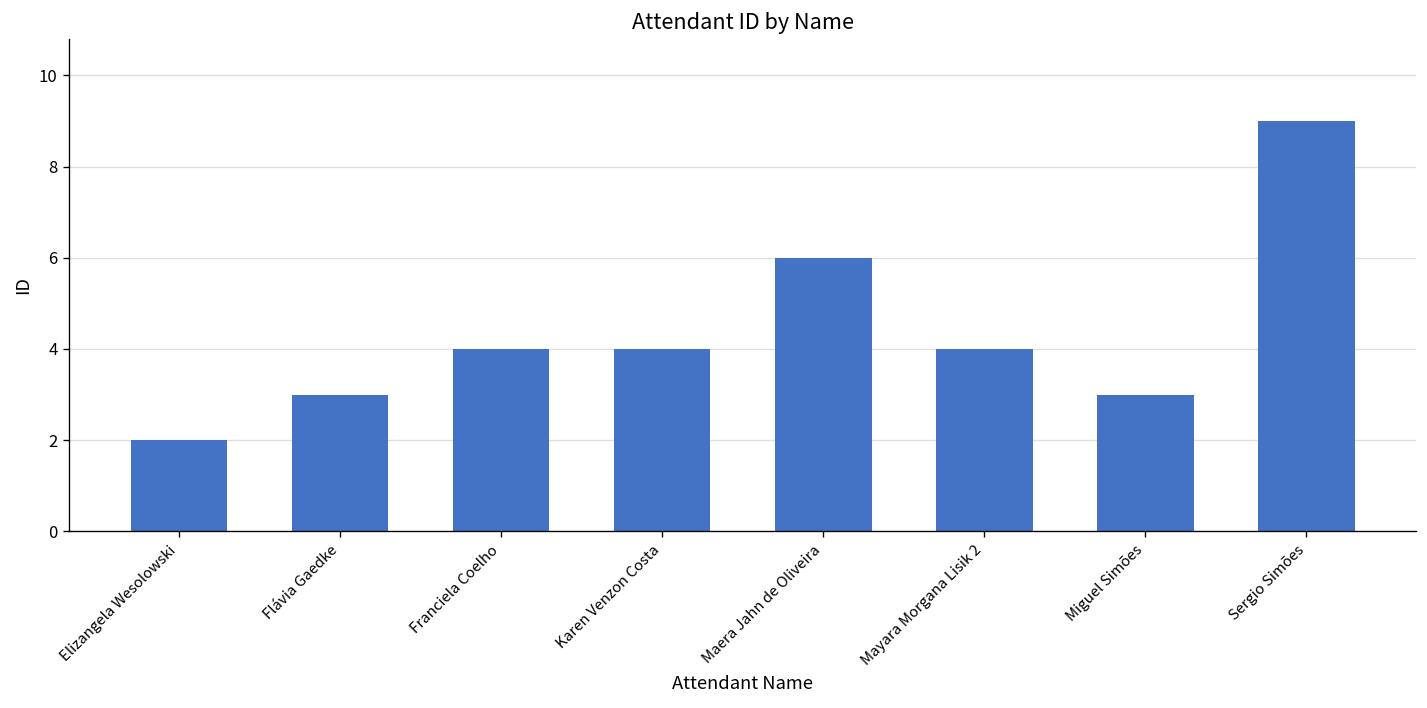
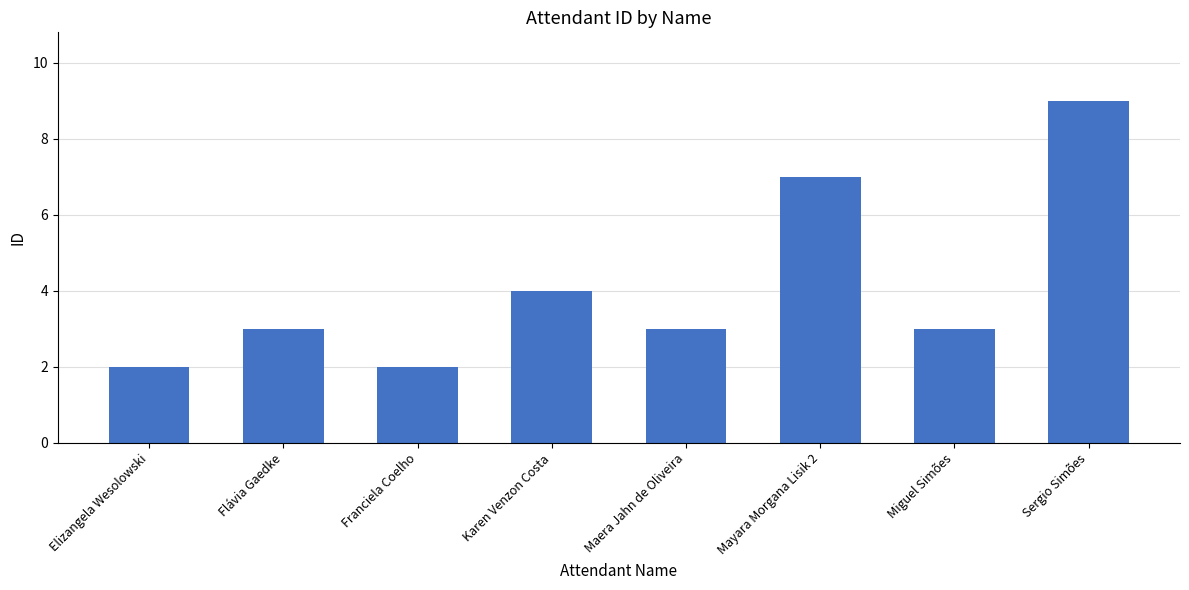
  {
    "Elizangela Wesolowski": 2,
    "Flávia Gaedke": 3,
-   "Franciela Coelho": 4,
+   "Franciela Coelho": 2,
    "Karen Venzon Costa": 4,
-   "Maera Jahn de Oliveira": 6,
-   "Mayara Morgana Lisik 2": 4,
+   "Maera Jahn de Oliveira": 3,
+   "Mayara Morgana Lisik 2": 7,
    "Miguel Simões": 3,
    "Sergio Simões": 9
  }
